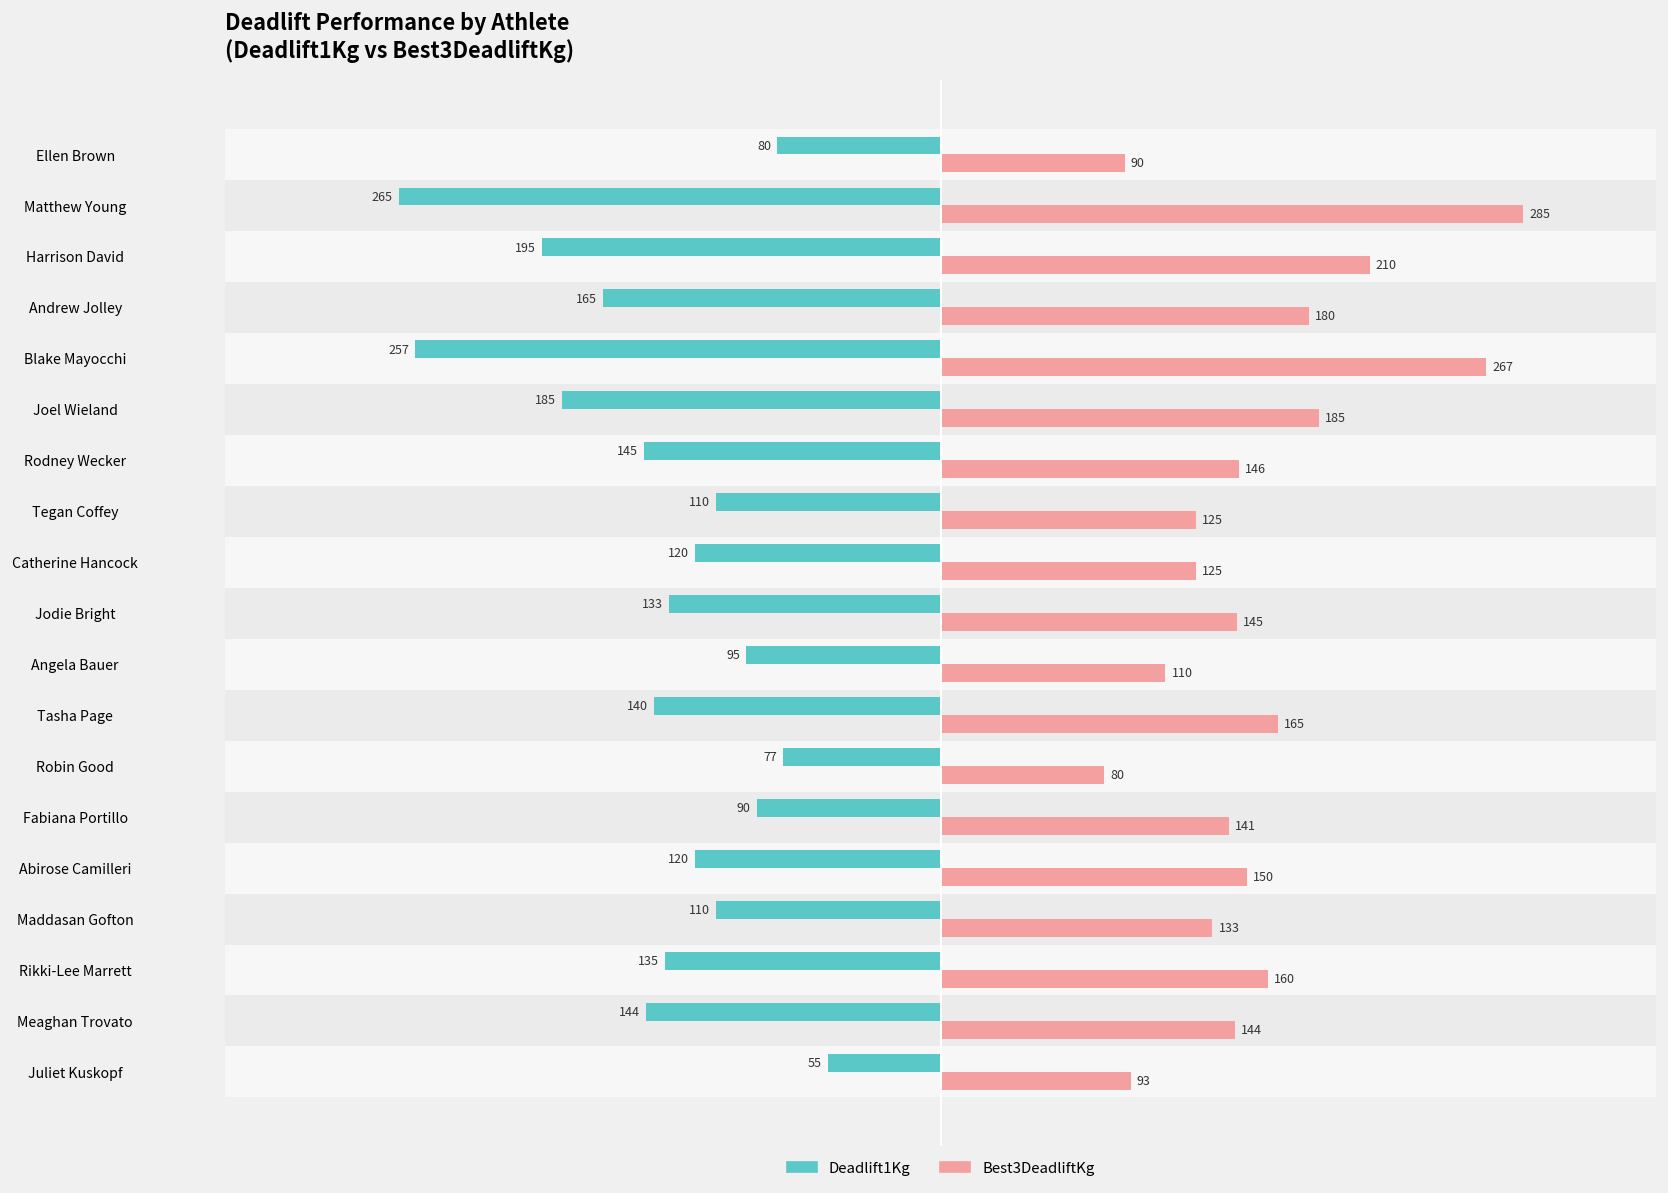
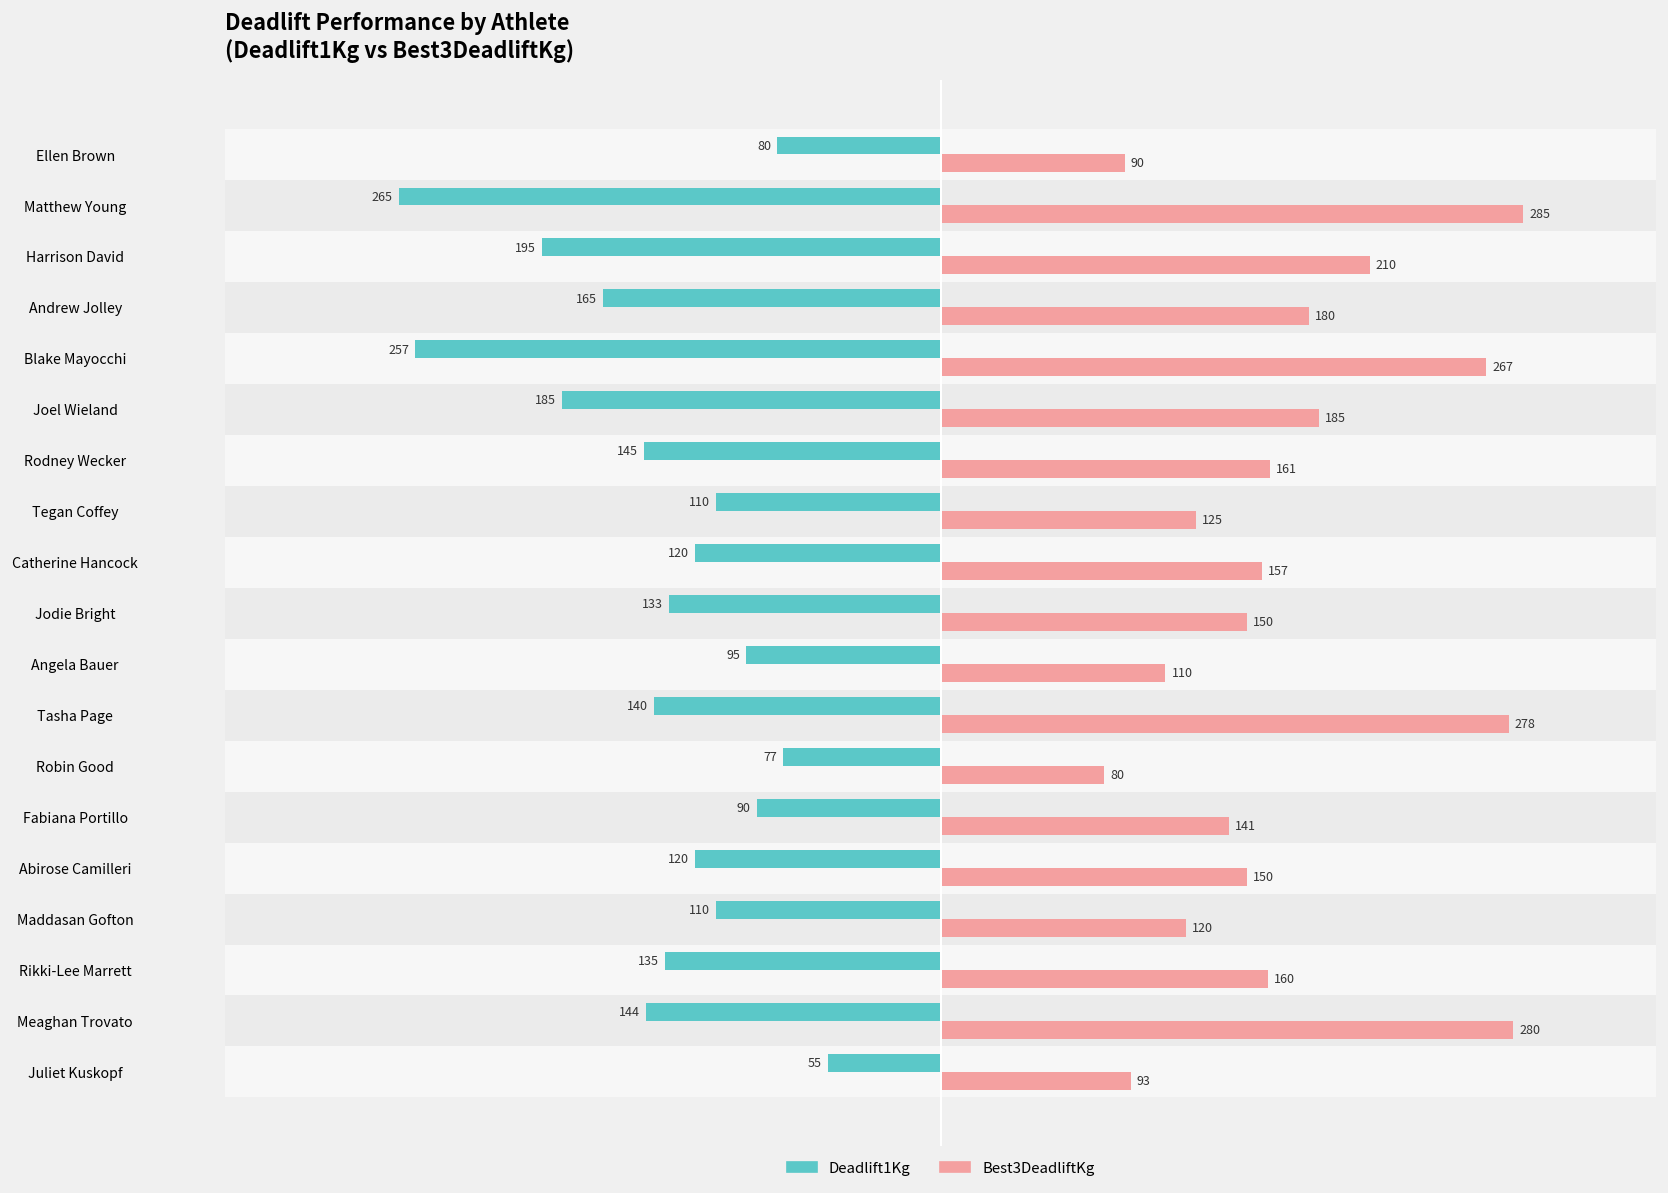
  {
    "Best3DeadliftKg": {
      "Ellen Brown": 90,
      "Matthew Young": 285,
      "Harrison David": 210,
      "Andrew Jolley": 180,
      "Blake Mayocchi": 267,
      "Joel Wieland": 185,
-     "Rodney Wecker": 146,
+     "Rodney Wecker": 161,
      "Tegan Coffey": 125,
-     "Catherine Hancock": 125,
-     "Jodie Bright": 145,
+     "Catherine Hancock": 157,
+     "Jodie Bright": 150,
      "Angela Bauer": 110,
-     "Tasha Page": 165,
+     "Tasha Page": 278,
      "Robin Good": 80,
      "Fabiana Portillo": 141,
      "Abirose Camilleri": 150,
-     "Maddasan Gofton": 133,
+     "Maddasan Gofton": 120,
      "Rikki-Lee Marrett": 160,
-     "Meaghan Trovato": 144,
+     "Meaghan Trovato": 280,
      "Juliet Kuskopf": 93
    }
  }
